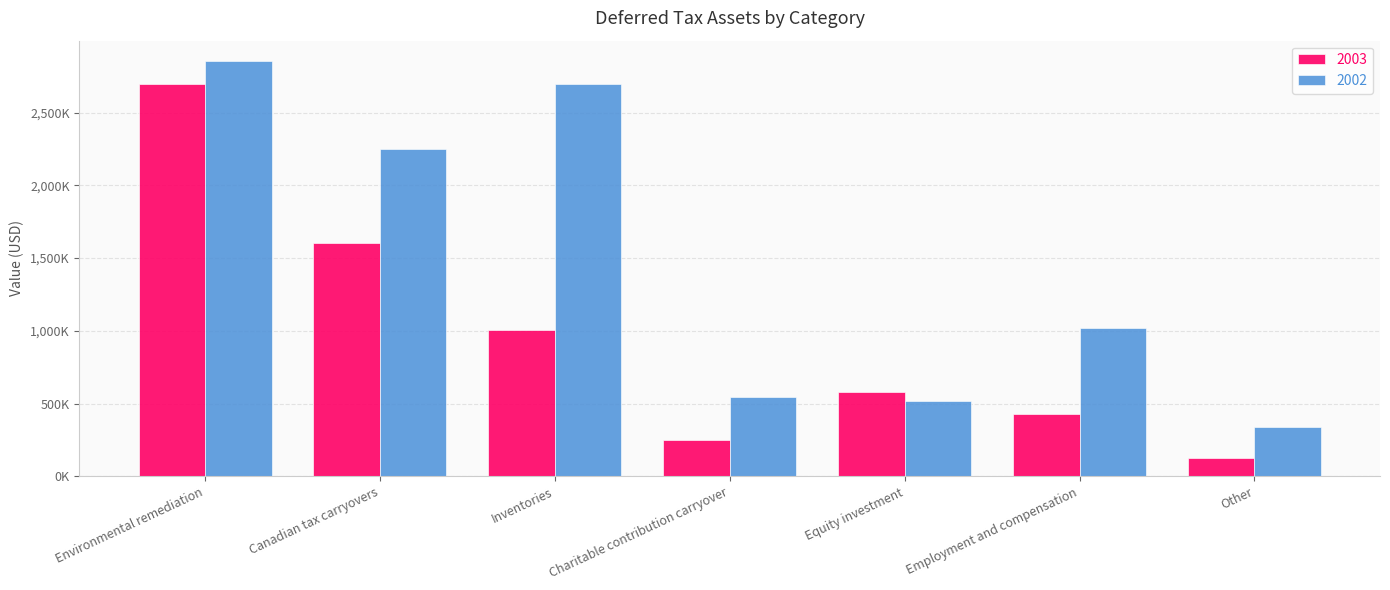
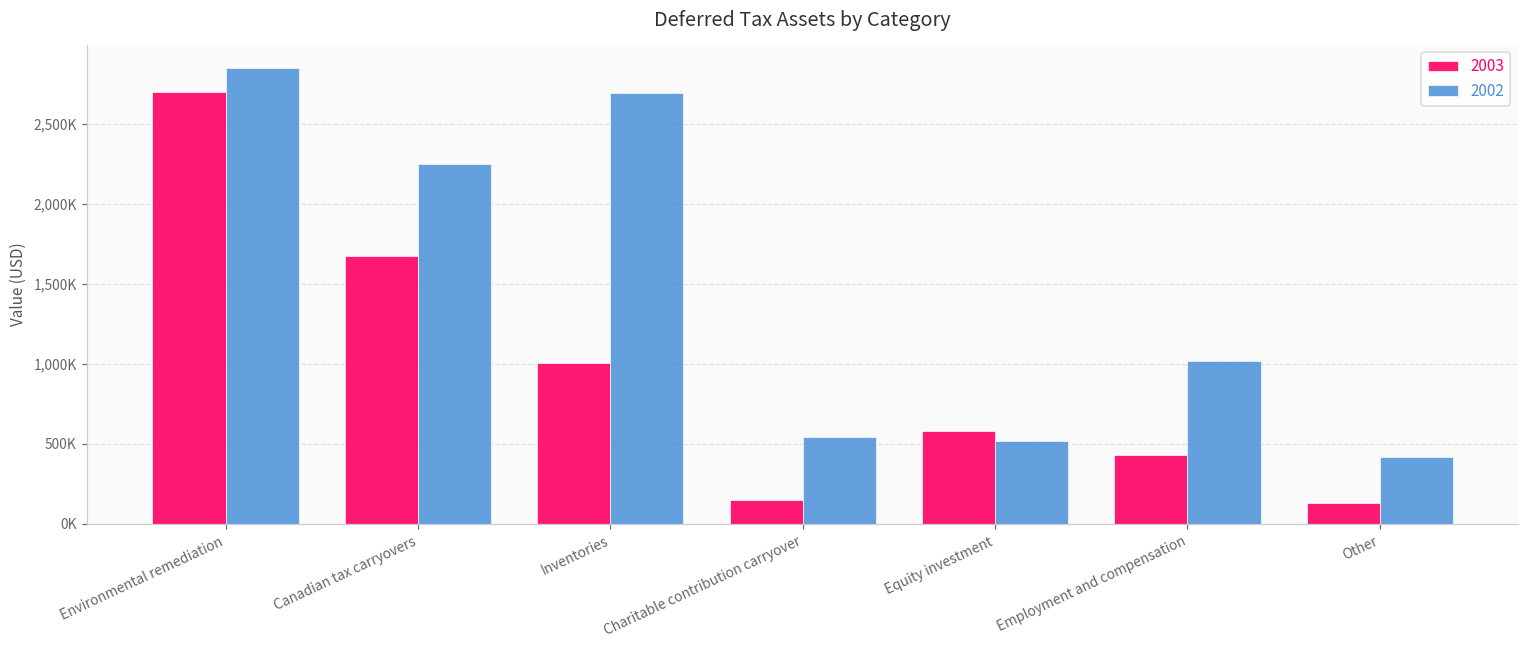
  {
    "2003": {
      "Environmental remediation": "2,700,000",
-     "Canadian tax carryovers": "1,600,000",
+     "Canadian tax carryovers": "1,670,000",
      "Inventories": "1,000,000",
-     "Charitable contribution carryover": "250,000",
+     "Charitable contribution carryover": "150,000",
      "Equity investment": "580,000",
      "Employment and compensation": "430,000",
      "Other": "130,000"
    },
    "2002": {
      "Environmental remediation": "2,850,000",
      "Canadian tax carryovers": "2,250,000",
      "Inventories": "2,700,000",
      "Charitable contribution carryover": "550,000",
      "Equity investment": "520,000",
      "Employment and compensation": "1,020,000",
-     "Other": "340,000"
+     "Other": "420,000"
    }
  }
